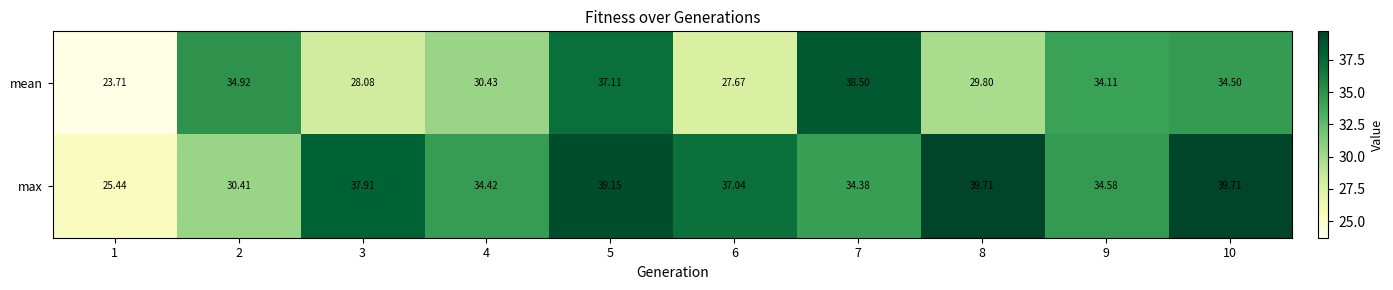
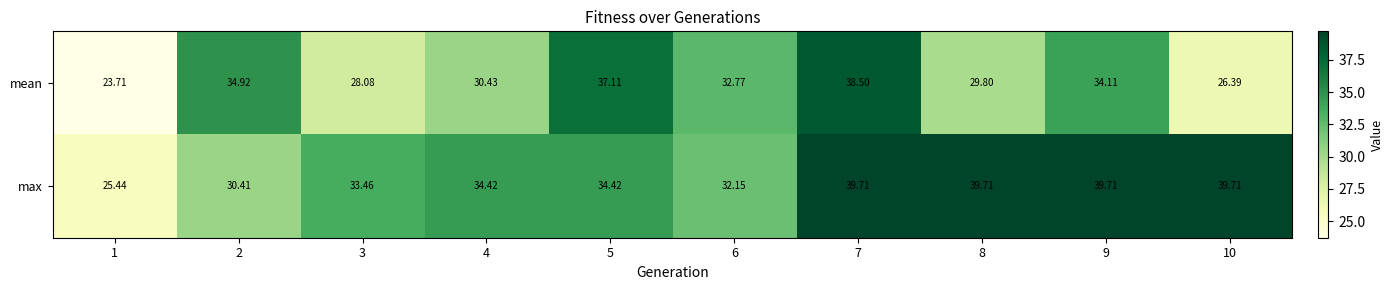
  {
    "mean": {
      "1": 23.71,
      "2": 34.92,
      "3": 28.08,
      "4": 30.43,
      "5": 37.11,
-     "6": 27.67,
+     "6": 32.77,
      "7": 38.50,
      "8": 29.80,
      "9": 34.11,
-     "10": 34.50
+     "10": 26.39
    },
    "max": {
      "1": 25.44,
      "2": 30.41,
-     "3": 37.91,
+     "3": 33.46,
      "4": 34.42,
-     "5": 39.15,
-     "6": 37.04,
-     "7": 34.38,
+     "5": 34.42,
+     "6": 32.15,
+     "7": 39.71,
      "8": 39.71,
-     "9": 34.58,
+     "9": 39.71,
      "10": 39.71
    }
  }
